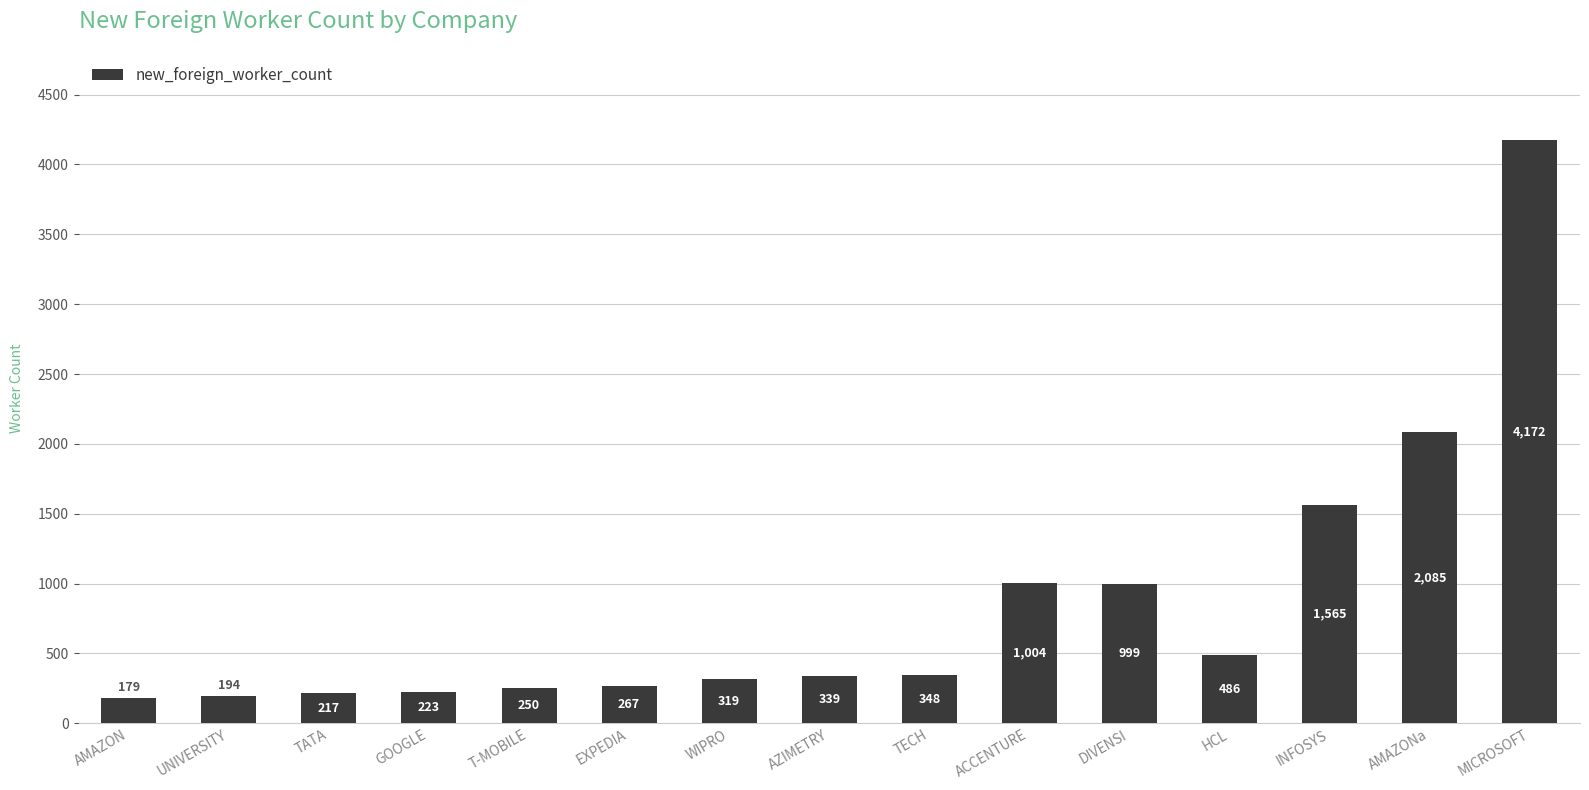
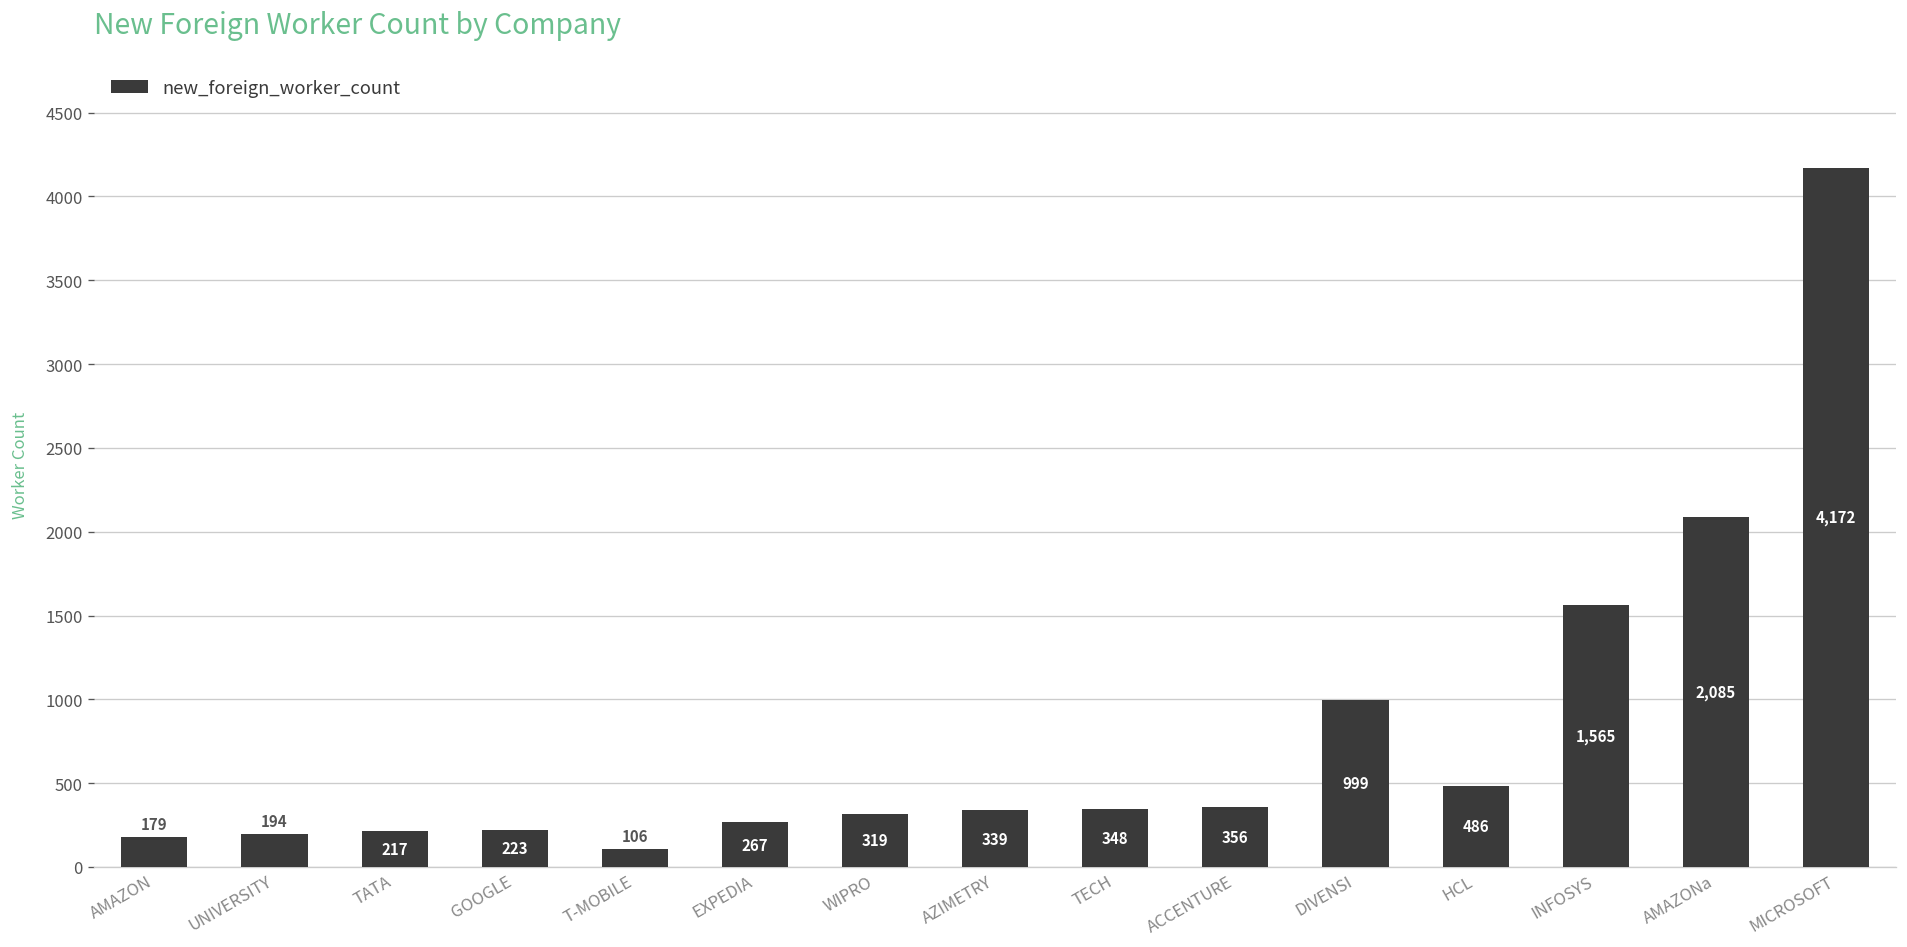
  {
    "AMAZON": "179",
    "UNIVERSITY": "194",
    "TATA": "217",
    "GOOGLE": "223",
-   "T-MOBILE": "250",
+   "T-MOBILE": "106",
    "EXPEDIA": "267",
    "WIPRO": "319",
    "AZIMETRY": "339",
    "TECH": "348",
-   "ACCENTURE": "1,004",
+   "ACCENTURE": "356",
    "DIVENSI": "999",
    "HCL": "486",
    "INFOSYS": "1,565",
    "AMAZONa": "2,085",
    "MICROSOFT": "4,172"
  }
